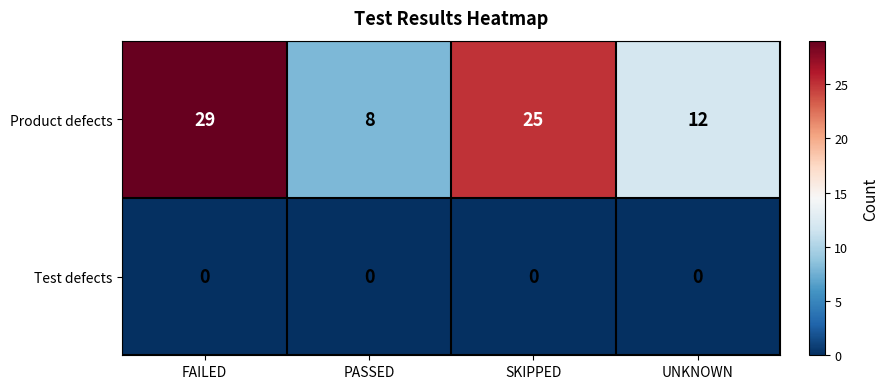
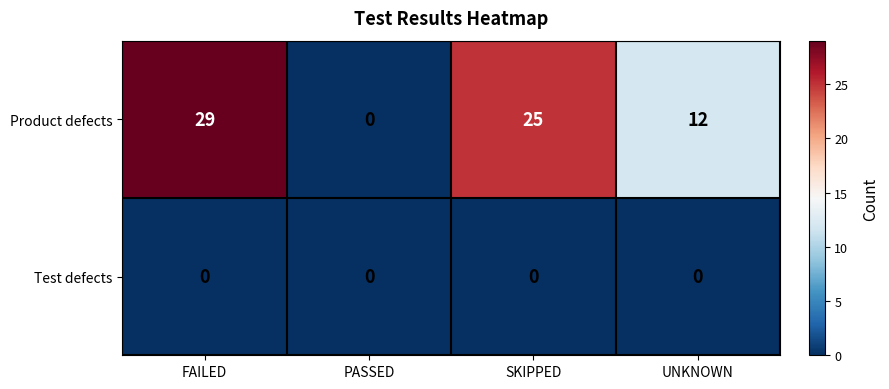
  {
    "Product defects": {
      "FAILED": 29,
-     "PASSED": 8,
+     "PASSED": 0,
      "SKIPPED": 25,
      "UNKNOWN": 12
    },
    "Test defects": {
      "FAILED": 0,
      "PASSED": 0,
      "SKIPPED": 0,
      "UNKNOWN": 0
    }
  }
